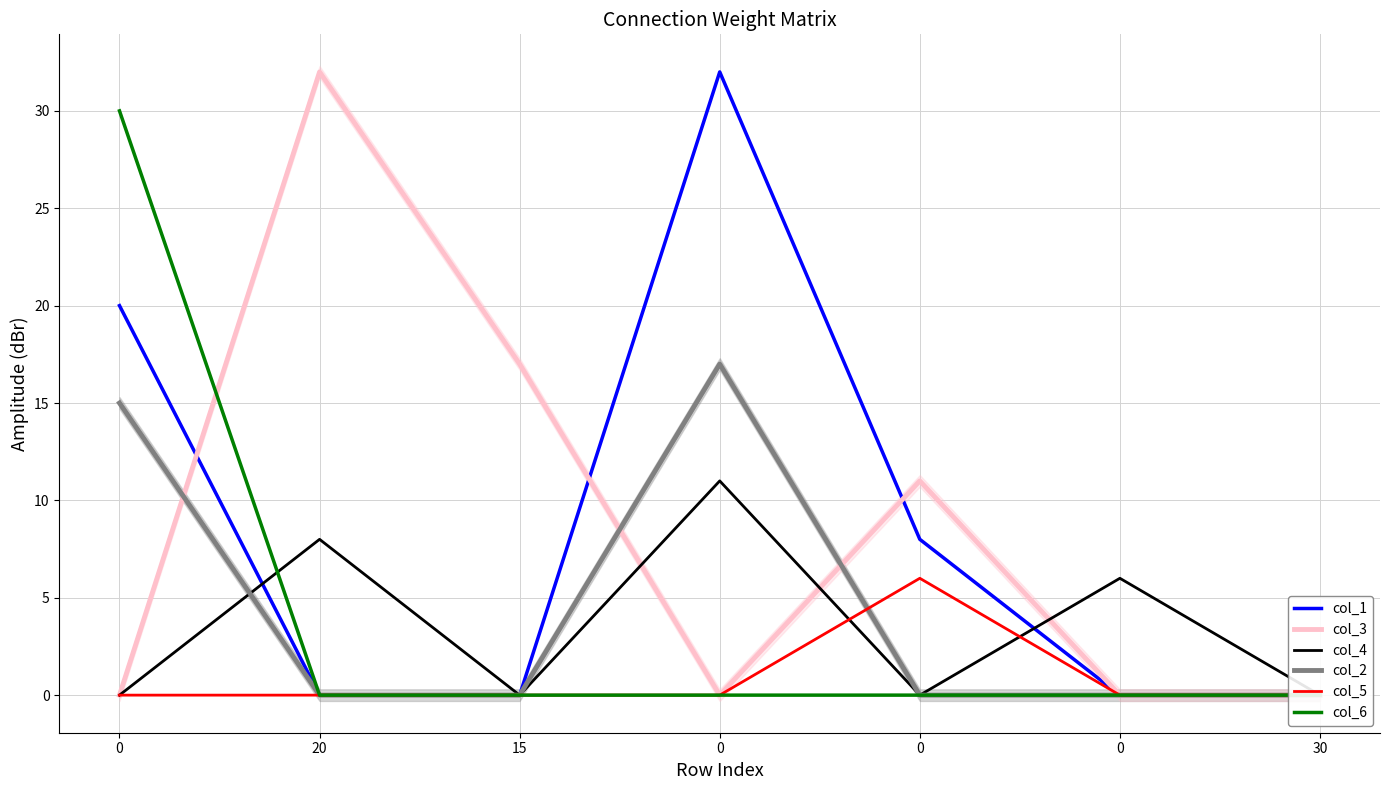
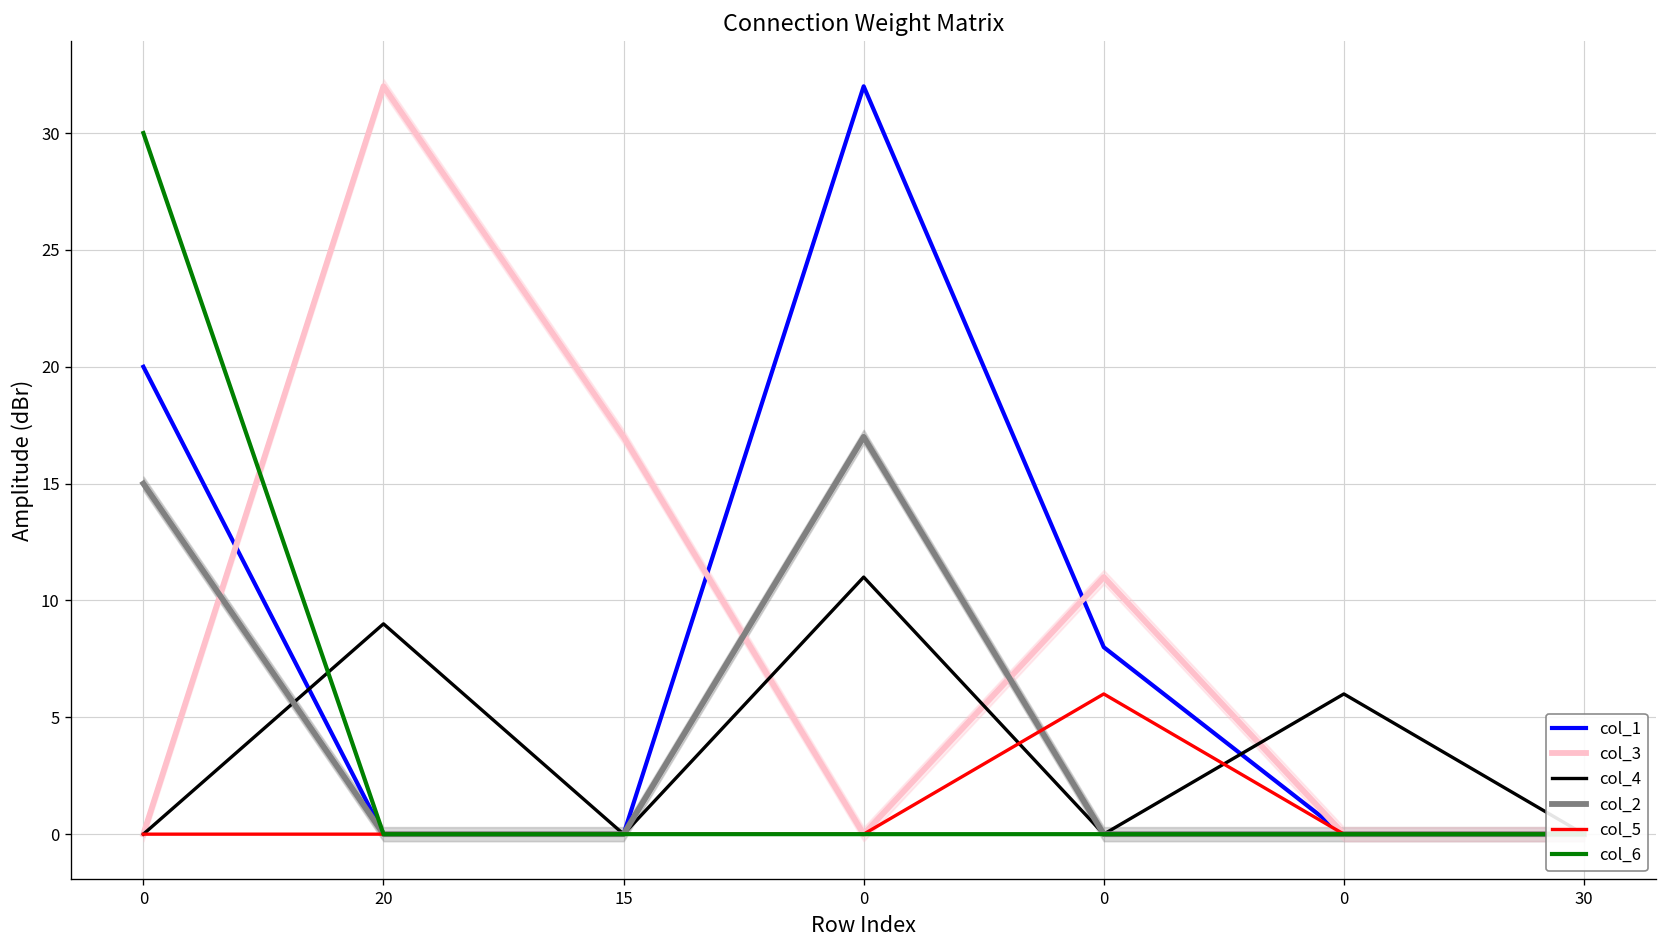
  {
    "col_4": {
-     "20": 8
+     "20": 9
    }
  }
